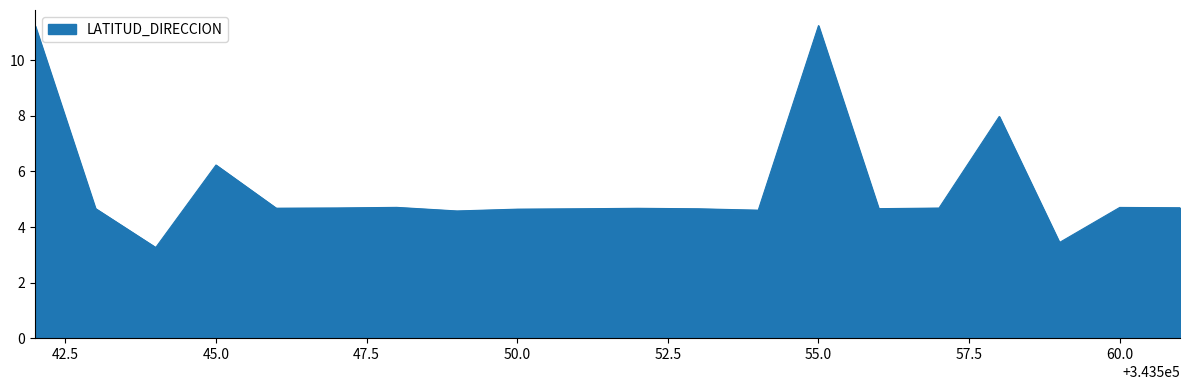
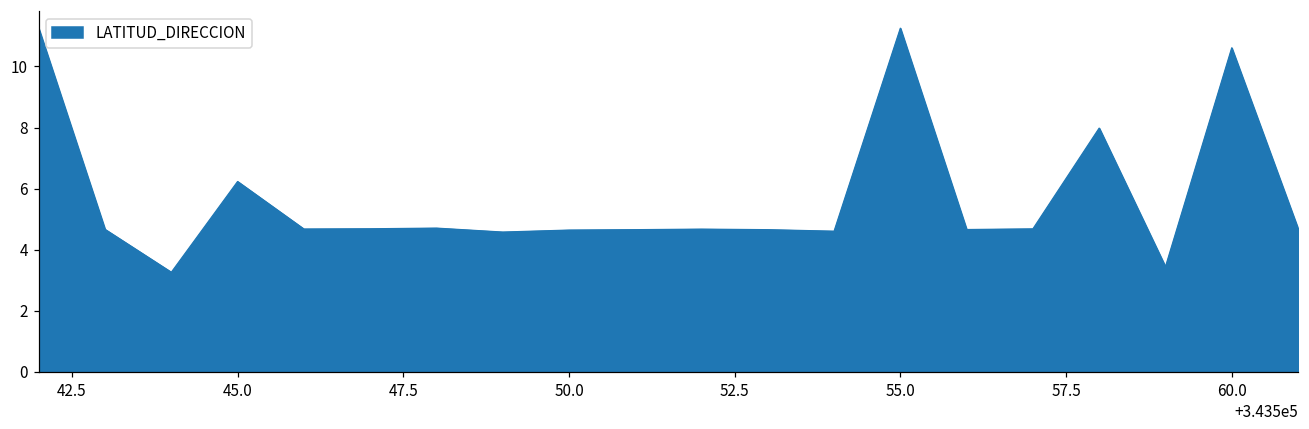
  {
    "45.0": 6.2,
    "50.0": 4.6,
    "55.0": 11.3,
-   "60.0": 4.7
+   "60.0": 10.6
  }
